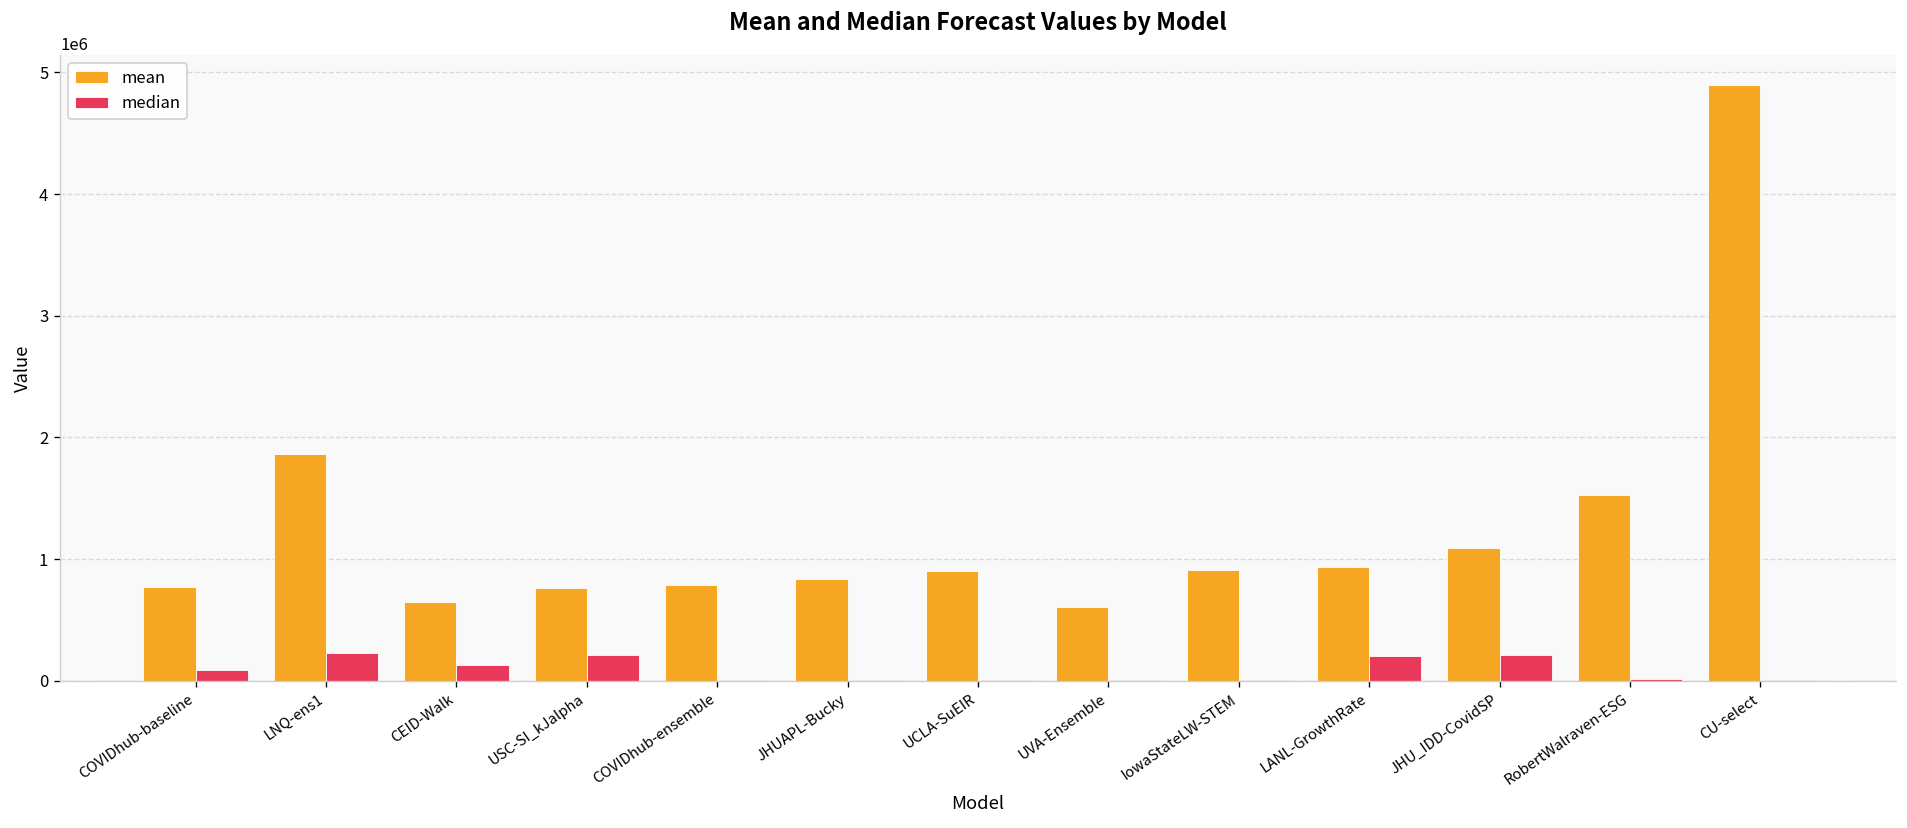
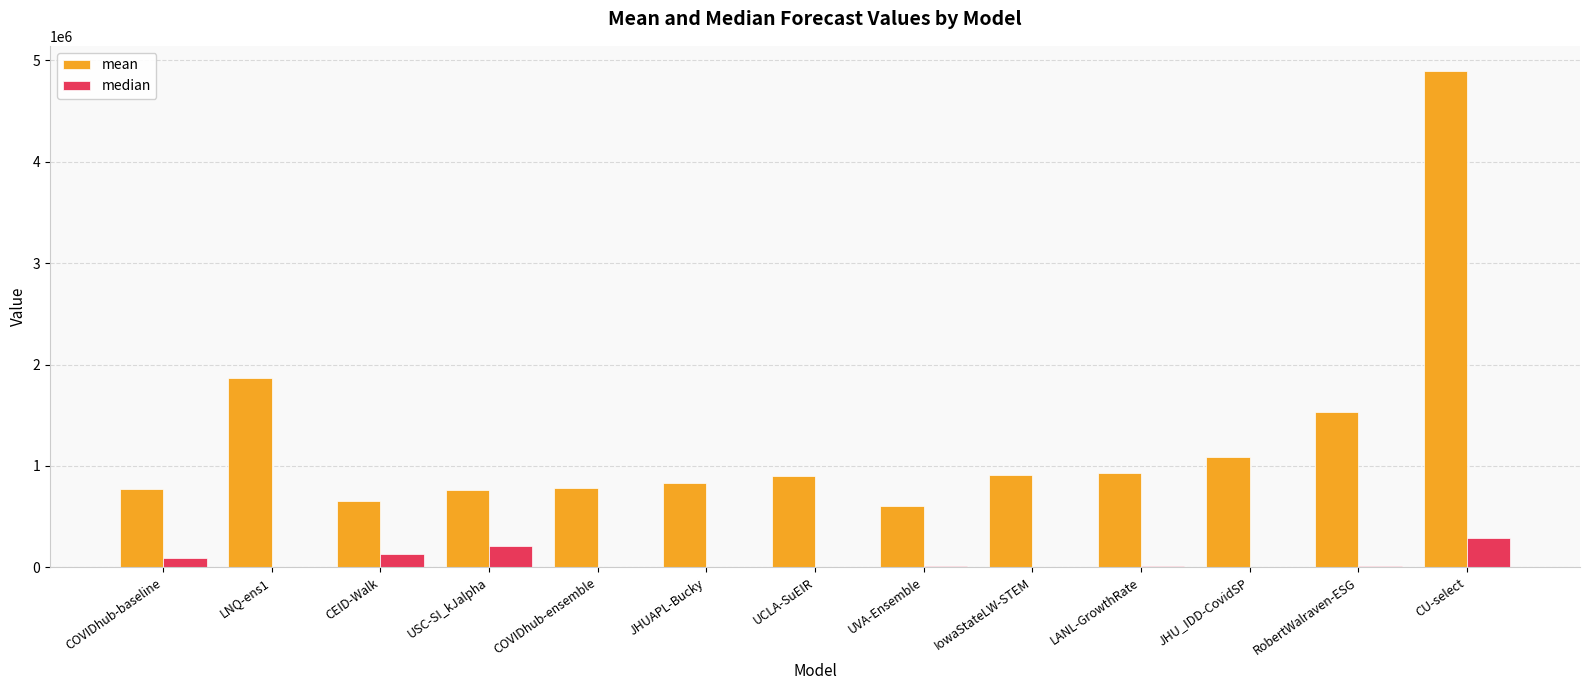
  {
    "mean": {
      "COVIDhub-baseline": 770000,
      "LNQ-ens1": 1870000,
      "CEID-Walk": 650000,
      "USC-SI_kJalpha": 770000,
      "COVIDhub-ensemble": 790000,
      "JHUAPL-Bucky": 830000,
      "UCLA-SuEIR": 900000,
      "UVA-Ensemble": 600000,
      "IowaStateLW-STEM": 910000,
      "LANL-GrowthRate": 930000,
      "JHU_IDD-CovidSP": 1090000,
      "RobertWalraven-ESG": 1530000,
      "CU-select": 4900000
    },
    "median": {
      "COVIDhub-baseline": 90000,
-     "LNQ-ens1": 230000,
+     "LNQ-ens1": 0,
      "CEID-Walk": 130000,
      "USC-SI_kJalpha": 210000,
-     "LANL-GrowthRate": 200000,
-     "JHU_IDD-CovidSP": 210000,
-     "CU-select": 10000
+     "LANL-GrowthRate": 10000,
+     "JHU_IDD-CovidSP": 10000,
+     "CU-select": 290000
    }
  }
